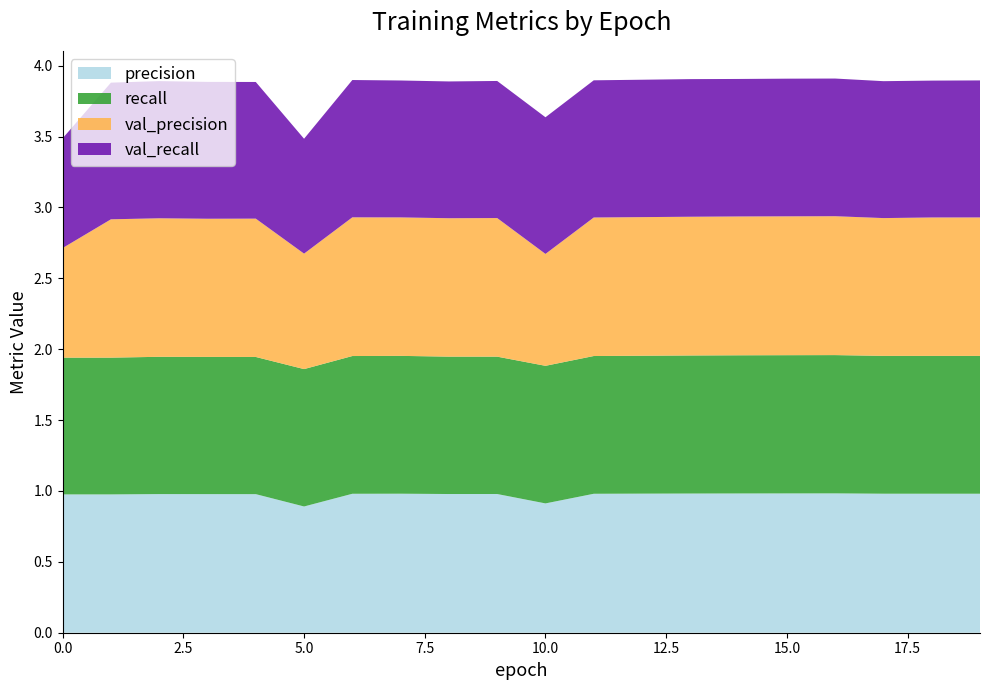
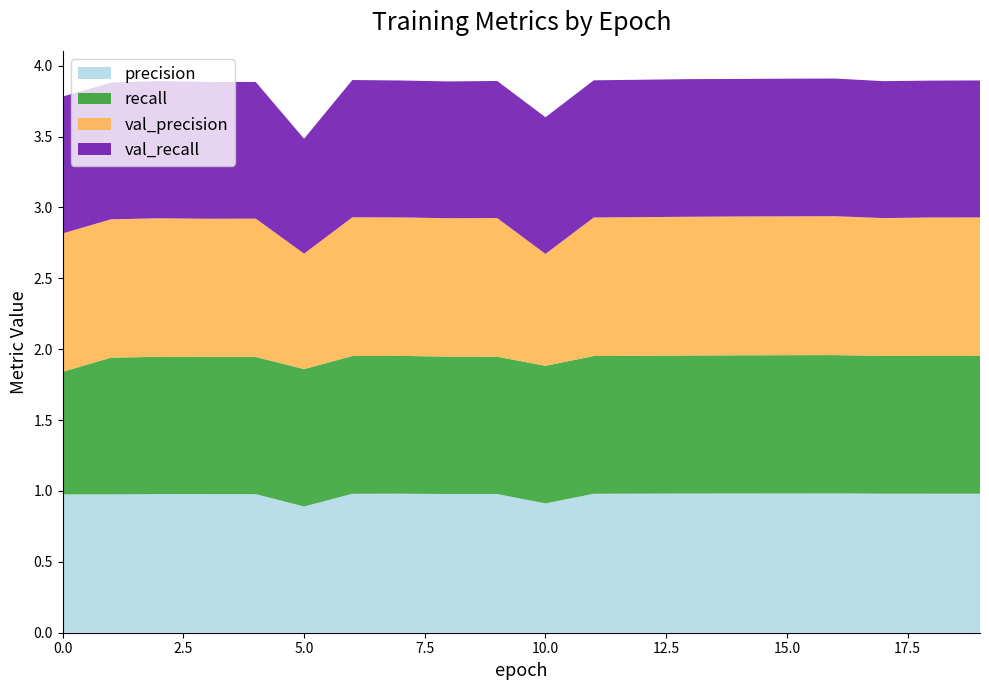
  {
    "precision": {
      "0.0": 0.98,
      "5.0": 0.89,
      "10.0": 0.91,
      "15.0": 0.98
    },
    "recall": {
-     "0.0": 0.96,
+     "0.0": 0.86,
      "5.0": 0.97,
      "10.0": 0.97,
      "15.0": 0.98
    },
    "val_precision": {
-     "0.0": 0.77,
+     "0.0": 0.98,
      "5.0": 0.81,
      "10.0": 0.79,
      "15.0": 0.98
    },
    "val_recall": {
-     "0.0": 0.77,
+     "0.0": 0.97,
      "5.0": 0.81,
      "10.0": 0.96,
      "15.0": 0.97
    }
  }
